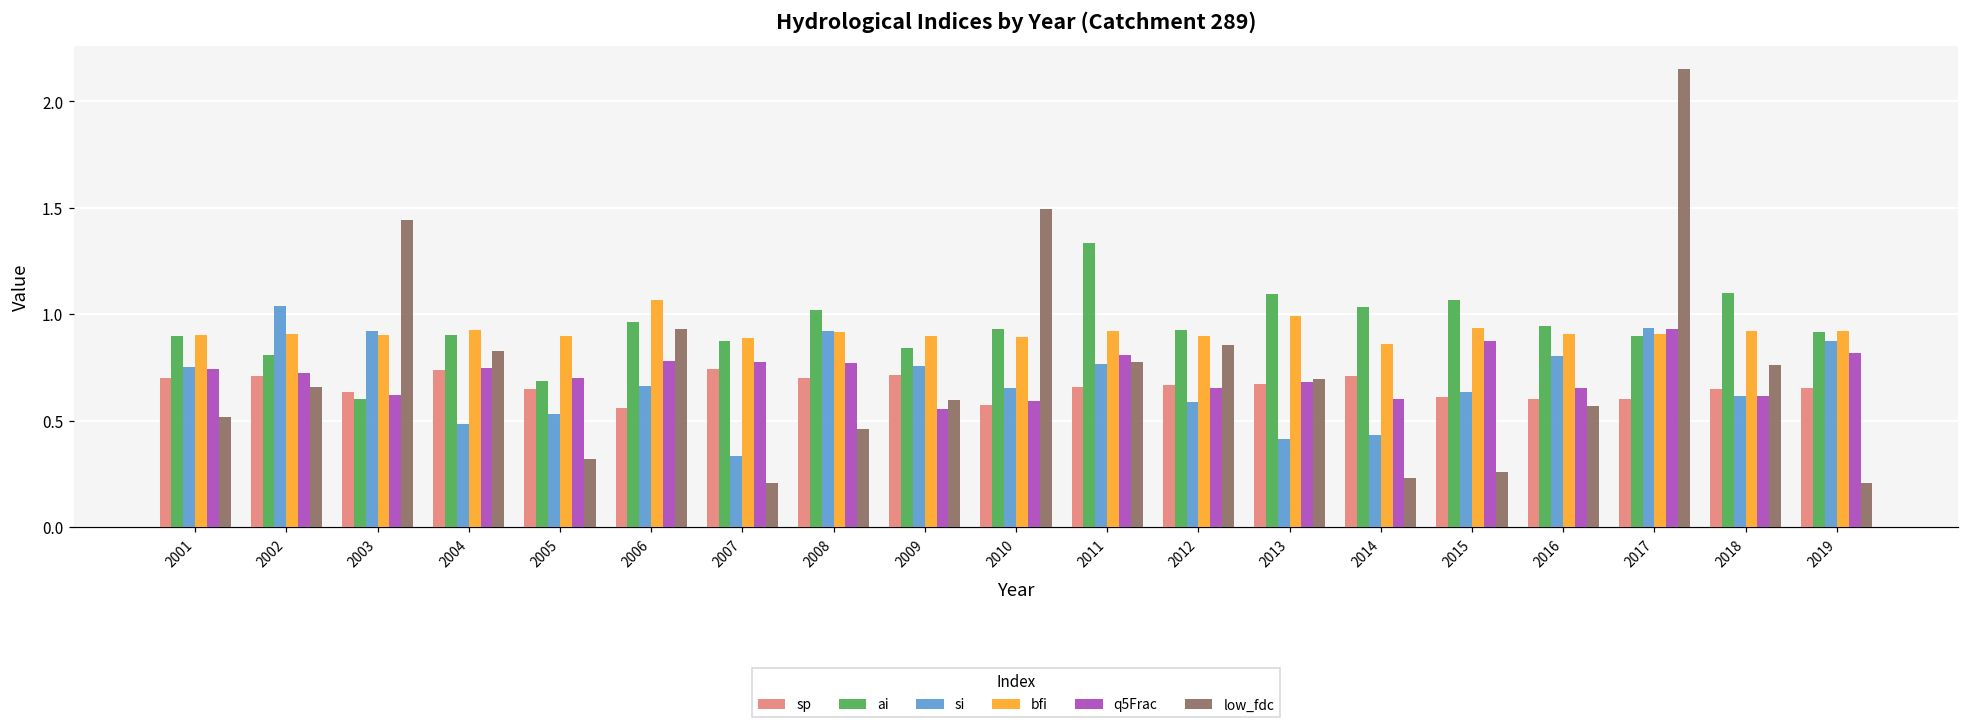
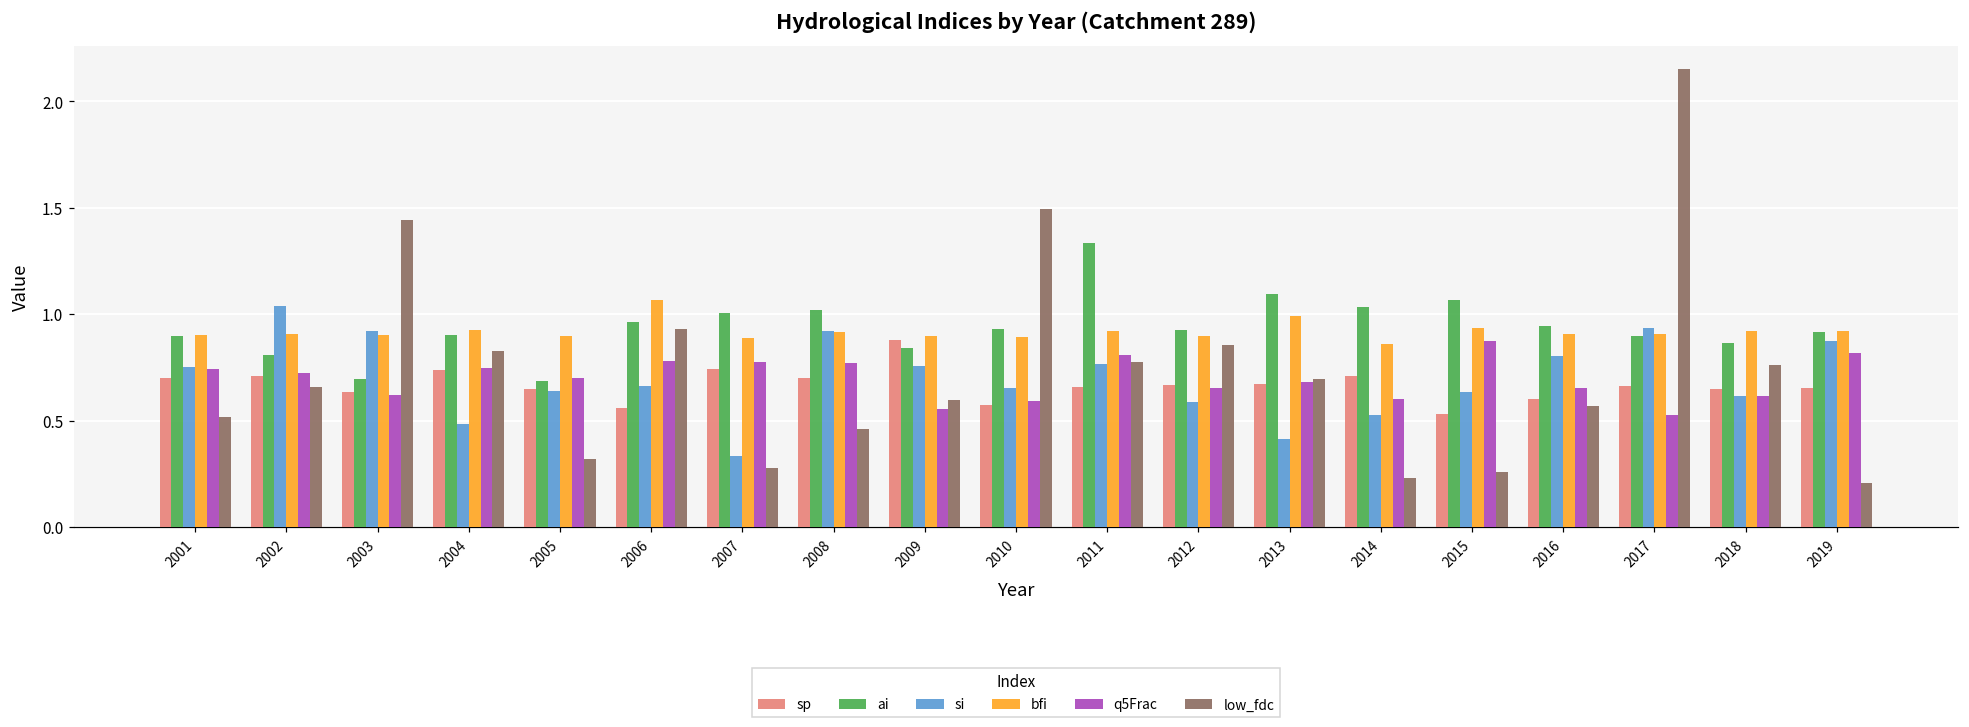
  {
    "sp": {
      "2001": 0.70,
      "2002": 0.71,
      "2003": 0.63,
      "2004": 0.74,
      "2005": 0.65,
      "2006": 0.56,
      "2007": 0.74,
      "2008": 0.70,
-     "2009": 0.72,
+     "2009": 0.88,
      "2010": 0.57,
      "2011": 0.66,
      "2012": 0.67,
      "2013": 0.67,
      "2014": 0.71,
-     "2015": 0.61,
+     "2015": 0.53,
      "2016": 0.60,
-     "2017": 0.60,
+     "2017": 0.66,
      "2018": 0.65,
      "2019": 0.65
    },
    "ai": {
      "2001": 0.90,
      "2002": 0.81,
-     "2003": 0.60,
+     "2003": 0.69,
      "2004": 0.90,
      "2005": 0.69,
      "2006": 0.96,
-     "2007": 0.87,
+     "2007": 1.01,
      "2008": 1.02,
      "2009": 0.84,
      "2010": 0.93,
      "2011": 1.33,
      "2012": 0.92,
      "2013": 1.09,
      "2014": 1.03,
      "2015": 1.07,
      "2016": 0.95,
      "2017": 0.90,
-     "2018": 1.10,
+     "2018": 0.86,
      "2019": 0.92
    },
    "si": {
      "2001": 0.75,
      "2002": 1.04,
      "2003": 0.92,
      "2004": 0.49,
-     "2005": 0.53,
+     "2005": 0.64,
      "2006": 0.66,
      "2007": 0.33,
      "2008": 0.92,
      "2009": 0.75,
      "2010": 0.65,
      "2011": 0.77,
      "2012": 0.59,
      "2013": 0.41,
-     "2014": 0.43,
+     "2014": 0.53,
      "2015": 0.63,
      "2016": 0.80,
      "2017": 0.93,
      "2018": 0.62,
      "2019": 0.87
    },
    "bfi": {
      "2001": 0.90,
      "2002": 0.91,
      "2003": 0.90,
      "2004": 0.92,
      "2005": 0.90,
      "2006": 1.07,
      "2007": 0.89,
      "2008": 0.92,
      "2009": 0.90,
      "2010": 0.89,
      "2011": 0.92,
      "2012": 0.90,
      "2013": 0.99,
      "2014": 0.86,
      "2015": 0.93,
      "2016": 0.90,
      "2017": 0.91,
      "2018": 0.92,
      "2019": 0.92
    },
    "q5Frac": {
      "2001": 0.74,
      "2002": 0.73,
      "2003": 0.62,
      "2004": 0.75,
      "2005": 0.70,
      "2006": 0.78,
      "2007": 0.78,
      "2008": 0.77,
      "2009": 0.56,
      "2010": 0.59,
      "2011": 0.81,
      "2012": 0.65,
      "2013": 0.68,
      "2014": 0.60,
      "2015": 0.88,
      "2016": 0.65,
-     "2017": 0.93,
+     "2017": 0.53,
      "2018": 0.62,
      "2019": 0.82
    },
    "low_fdc": {
      "2001": 0.52,
      "2002": 0.66,
      "2003": 1.45,
      "2004": 0.83,
      "2005": 0.32,
      "2006": 0.93,
-     "2007": 0.21,
+     "2007": 0.28,
      "2008": 0.46,
      "2009": 0.60,
      "2010": 1.49,
      "2011": 0.78,
      "2012": 0.86,
      "2013": 0.70,
      "2014": 0.23,
      "2015": 0.26,
      "2016": 0.57,
      "2017": 2.15,
      "2018": 0.76,
      "2019": 0.21
    }
  }
